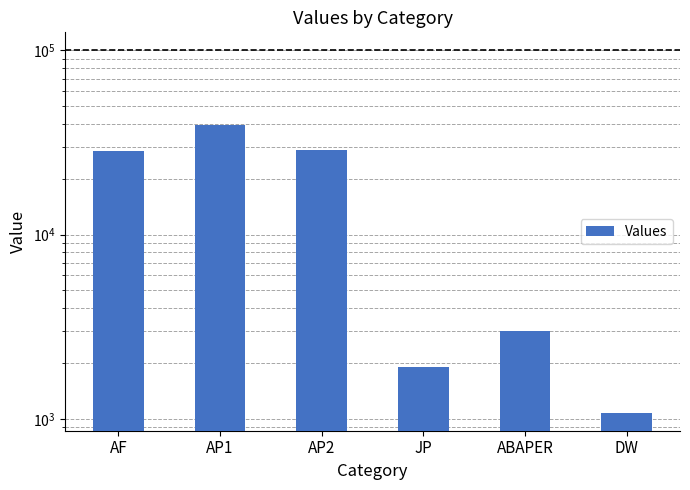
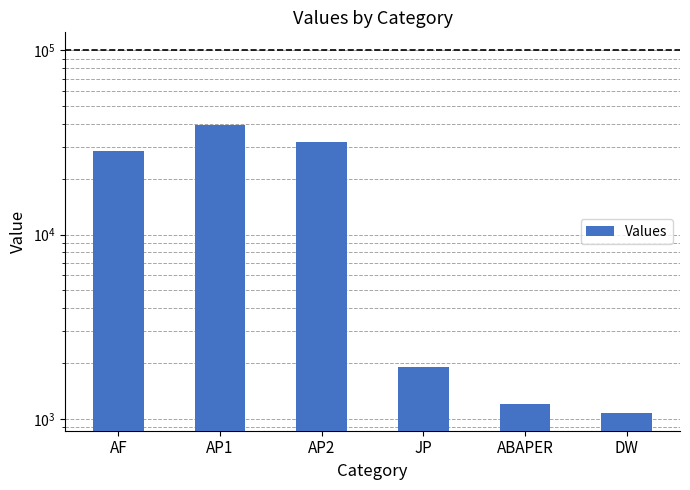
  {
    "AF": 29000,
    "AP1": 39000,
-   "AP2": 29000,
+   "AP2": 32000,
    "JP": 1900,
-   "ABAPER": 3000,
+   "ABAPER": 1200,
    "DW": 1100
  }
